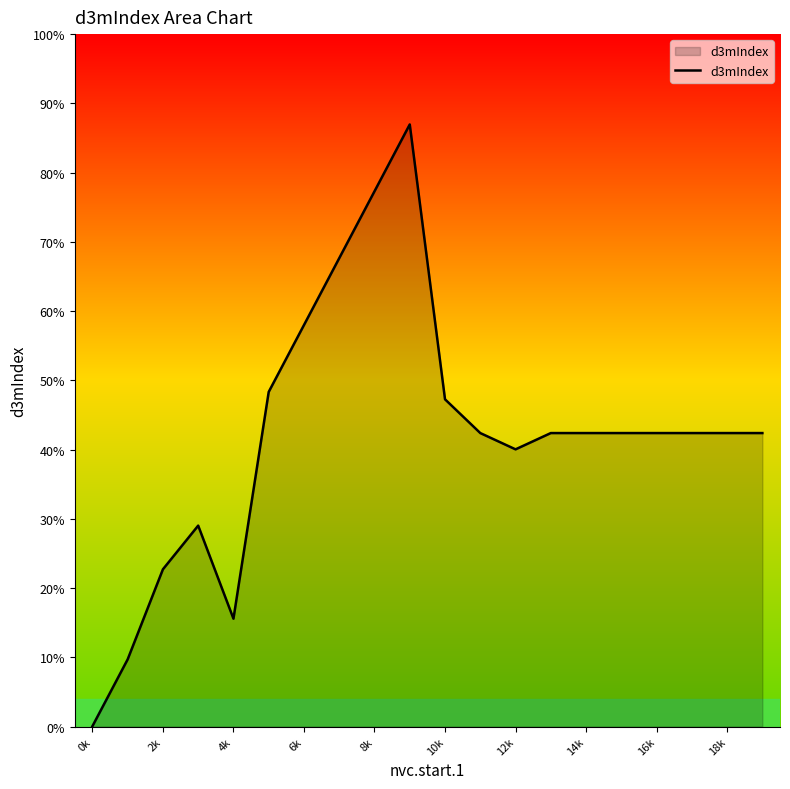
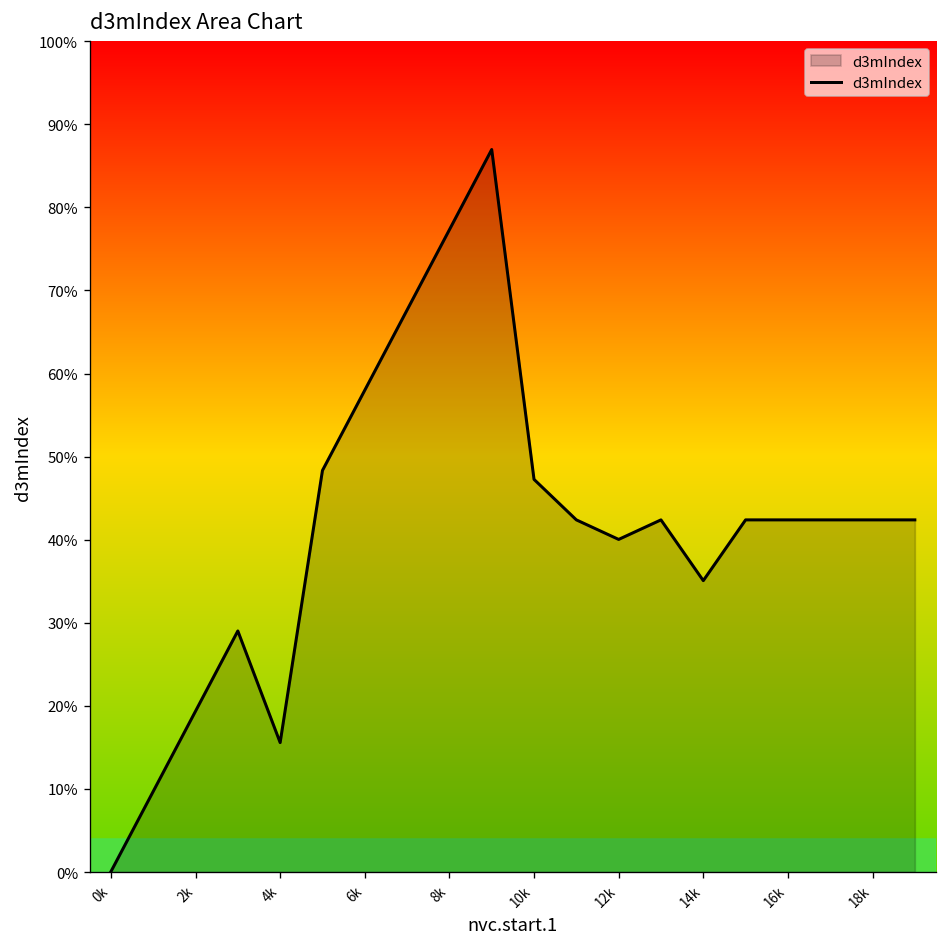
  {
-   "2k": "23%",
+   "2k": "19%",
    "4k": "16%",
    "6k": "58%",
    "8k": "77%",
    "10k": "47%",
    "12k": "40%",
-   "14k": "42%",
+   "14k": "35%",
    "16k": "42%",
    "18k": "42%"
  }
